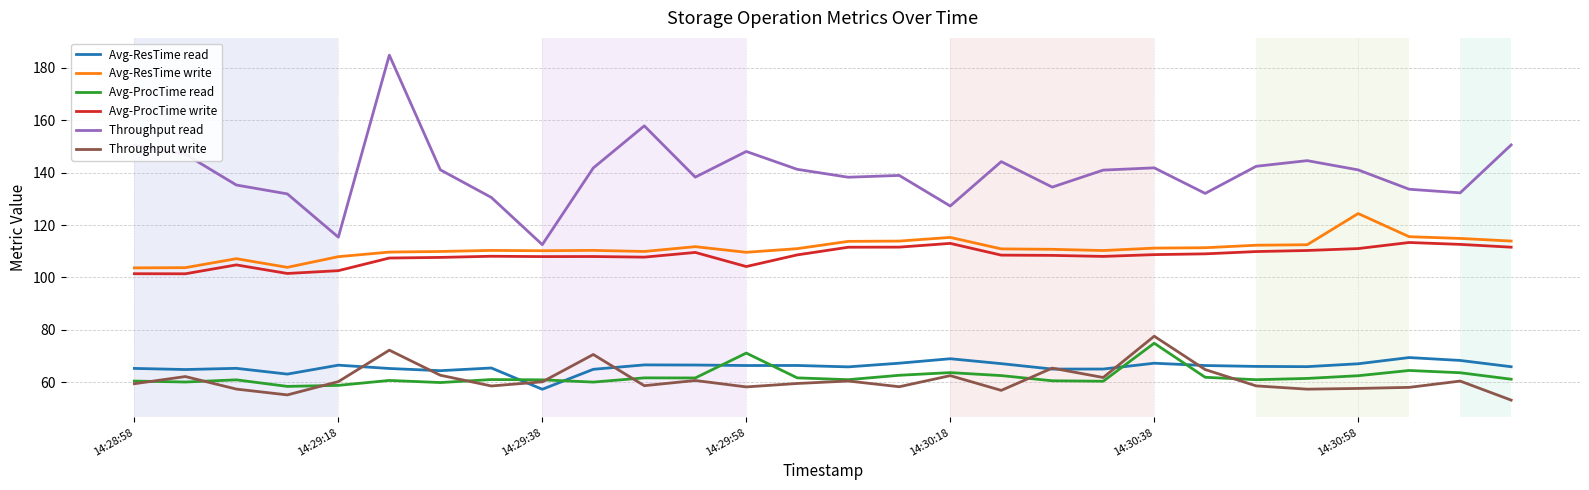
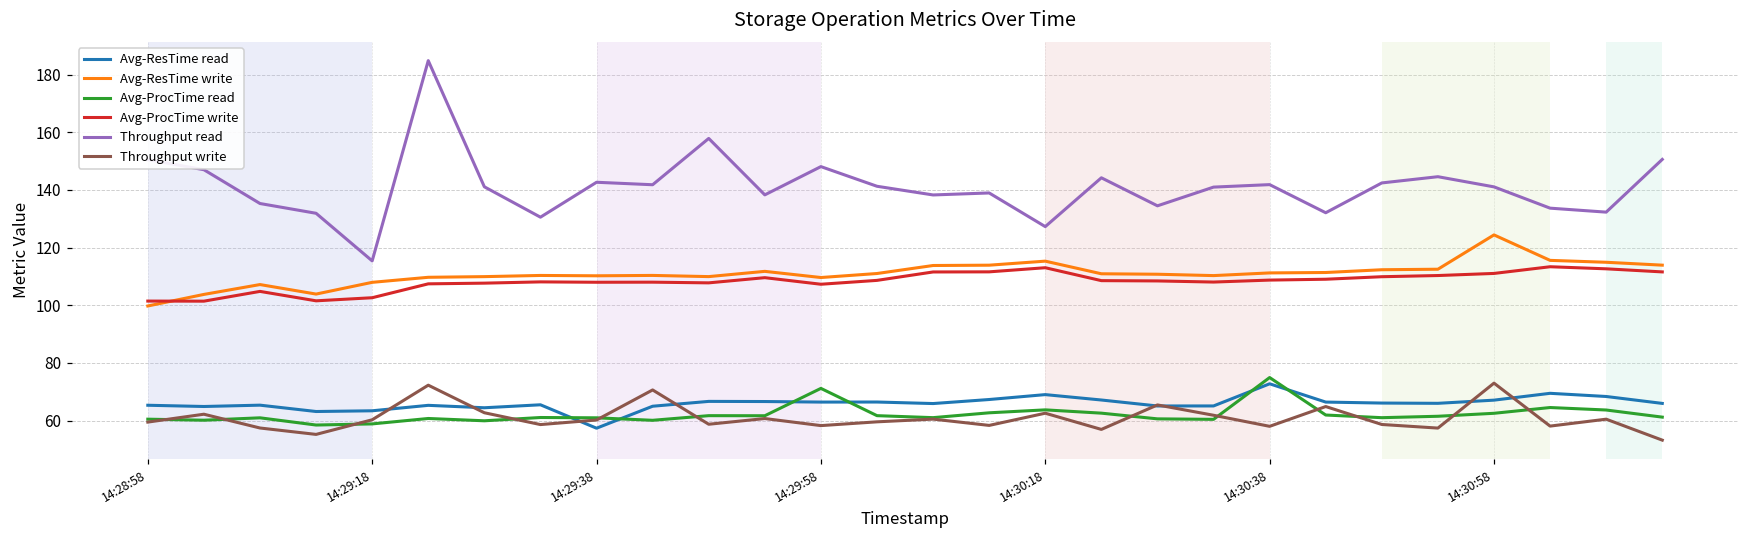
  {
    "Avg-ResTime read": {
      "14:28:58": 65,
-     "14:29:18": 67,
+     "14:29:18": 63,
      "14:29:38": 57,
      "14:29:58": 66,
      "14:30:18": 69,
-     "14:30:38": 67,
+     "14:30:38": 73,
      "14:30:58": 67
    },
    "Avg-ResTime write": {
-     "14:28:58": 104,
+     "14:28:58": 100,
      "14:29:18": 108,
      "14:29:38": 110,
      "14:29:58": 110,
      "14:30:18": 115,
      "14:30:38": 111,
      "14:30:58": 124
    },
    "Avg-ProcTime read": {
      "14:28:58": 60,
      "14:29:18": 59,
      "14:29:58": 71,
      "14:30:18": 64,
      "14:30:38": 75,
      "14:30:58": 63
    },
    "Avg-ProcTime write": {
      "14:28:58": 101,
      "14:29:18": 103,
      "14:29:38": 108,
-     "14:29:58": 104,
+     "14:29:58": 107,
      "14:30:18": 113,
      "14:30:38": 109,
      "14:30:58": 111
    },
    "Throughput read": {
      "14:29:18": 115,
-     "14:29:38": 113,
+     "14:29:38": 143,
      "14:29:58": 148,
      "14:30:18": 127,
      "14:30:38": 142,
      "14:30:58": 141
    },
    "Throughput write": {
      "14:28:58": 59,
      "14:29:18": 60,
      "14:29:58": 58,
      "14:30:18": 63,
-     "14:30:38": 78,
-     "14:30:58": 58
+     "14:30:38": 58,
+     "14:30:58": 73
    }
  }
